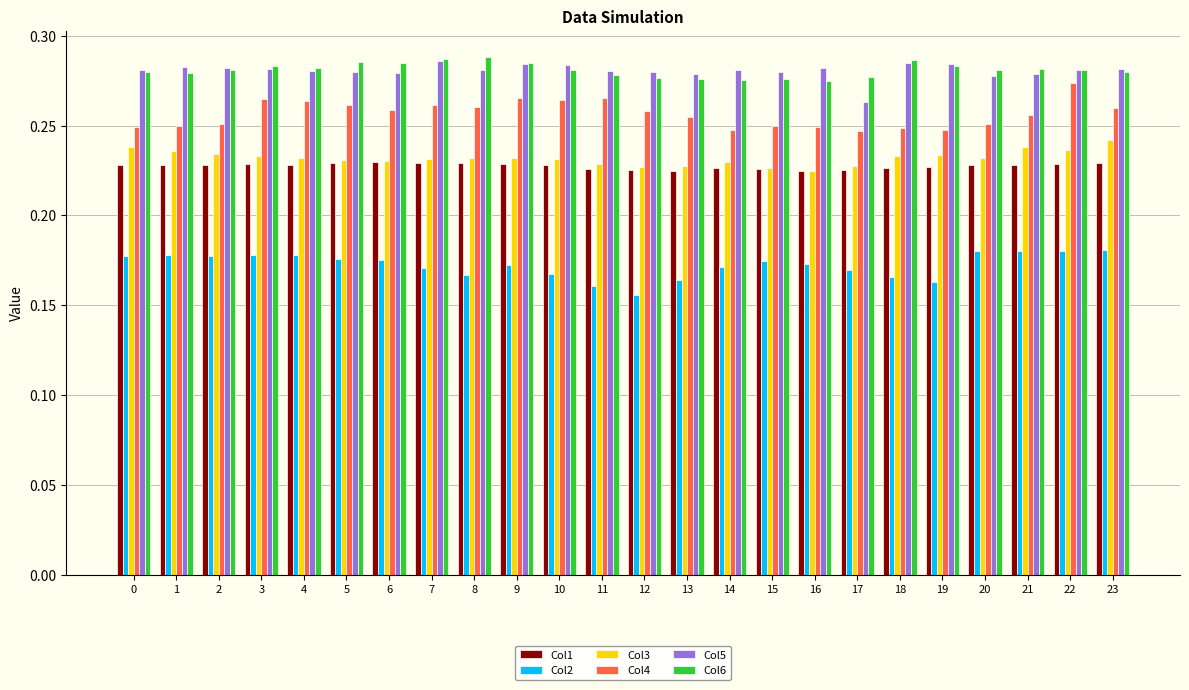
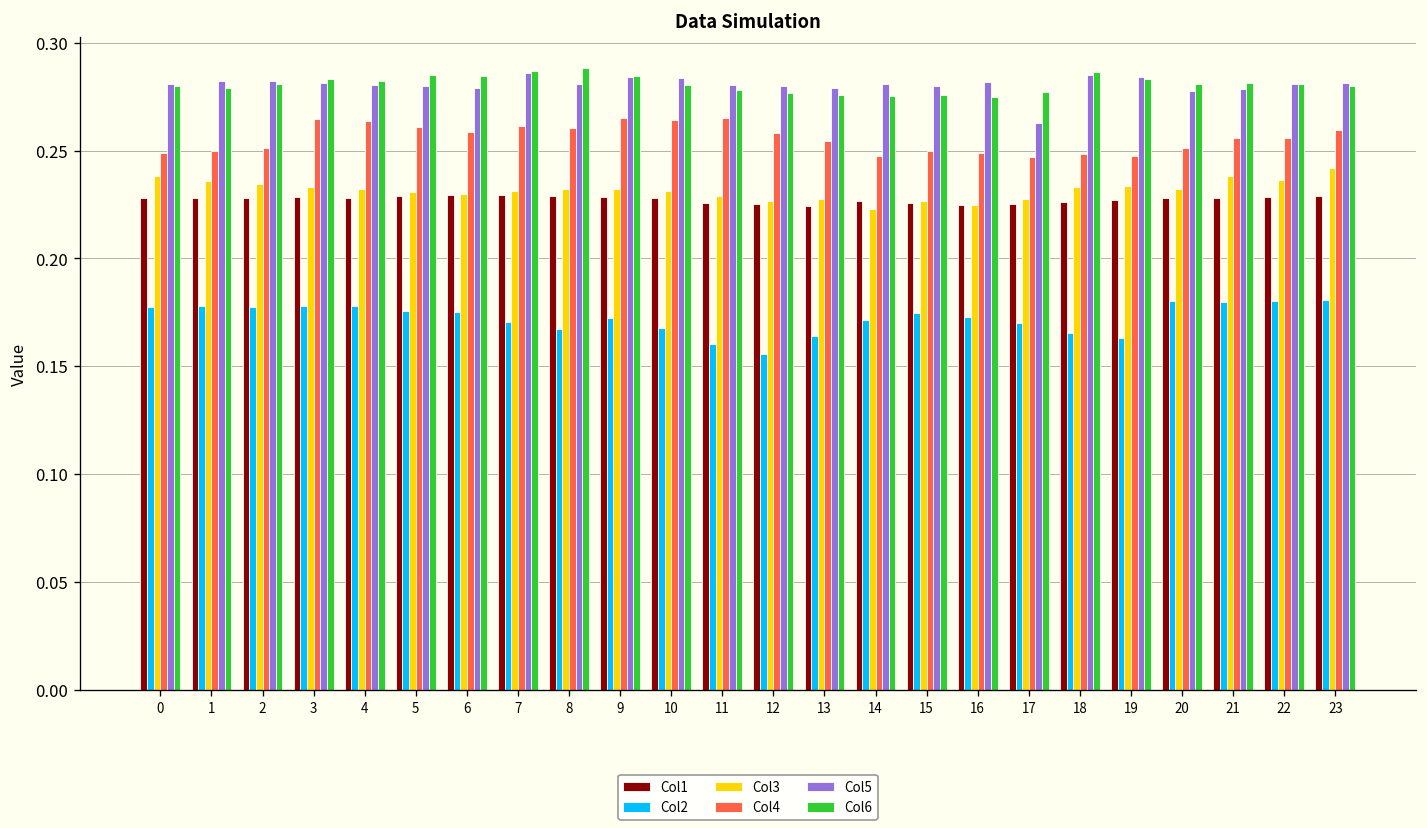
  {
    "Col1": {
      "0": 0.228,
      "1": 0.228,
      "2": 0.228,
      "3": 0.228,
      "4": 0.228,
      "5": 0.229,
      "6": 0.230,
      "7": 0.229,
      "8": 0.229,
      "9": 0.229,
      "10": 0.228,
      "11": 0.226,
      "12": 0.225,
      "13": 0.225,
      "14": 0.226,
      "15": 0.226,
      "16": 0.225,
      "17": 0.225,
      "18": 0.226,
      "19": 0.227,
      "20": 0.228,
      "21": 0.228,
      "22": 0.228,
      "23": 0.229
    },
    "Col2": {
      "0": 0.177,
      "1": 0.178,
      "2": 0.177,
      "3": 0.178,
      "4": 0.178,
      "5": 0.176,
      "6": 0.175,
      "7": 0.171,
      "8": 0.167,
      "9": 0.173,
      "10": 0.168,
      "11": 0.161,
      "12": 0.156,
      "13": 0.164,
      "14": 0.171,
      "15": 0.175,
      "16": 0.173,
      "17": 0.170,
      "18": 0.166,
      "19": 0.163,
      "20": 0.180,
      "21": 0.180,
      "22": 0.180,
      "23": 0.181
    },
    "Col3": {
      "0": 0.238,
      "1": 0.236,
      "2": 0.234,
      "3": 0.233,
      "4": 0.232,
      "5": 0.231,
      "6": 0.230,
      "7": 0.231,
      "8": 0.232,
      "9": 0.232,
      "10": 0.231,
      "11": 0.229,
      "12": 0.227,
      "13": 0.228,
-     "14": 0.230,
+     "14": 0.223,
      "15": 0.226,
      "16": 0.225,
      "17": 0.227,
      "18": 0.233,
      "19": 0.234,
      "20": 0.232,
      "21": 0.238,
      "22": 0.236,
      "23": 0.242
    },
    "Col4": {
      "0": 0.249,
      "1": 0.250,
      "2": 0.251,
      "3": 0.264,
      "4": 0.264,
      "5": 0.261,
      "6": 0.259,
      "7": 0.262,
      "8": 0.260,
      "9": 0.265,
      "10": 0.264,
      "11": 0.265,
      "12": 0.258,
      "13": 0.255,
      "14": 0.248,
      "15": 0.250,
      "16": 0.249,
      "17": 0.247,
      "18": 0.248,
      "19": 0.248,
      "20": 0.251,
      "21": 0.256,
-     "22": 0.274,
+     "22": 0.256,
      "23": 0.260
    },
    "Col5": {
      "0": 0.281,
      "1": 0.282,
      "2": 0.282,
      "3": 0.281,
      "4": 0.280,
      "5": 0.280,
      "6": 0.279,
      "7": 0.286,
      "8": 0.281,
      "9": 0.284,
      "10": 0.284,
      "11": 0.281,
      "12": 0.280,
      "13": 0.279,
      "14": 0.281,
      "15": 0.280,
      "16": 0.282,
      "17": 0.263,
      "18": 0.285,
      "19": 0.284,
      "20": 0.278,
      "21": 0.279,
      "22": 0.281,
      "23": 0.281
    },
    "Col6": {
      "0": 0.280,
      "1": 0.279,
      "2": 0.281,
      "3": 0.283,
      "4": 0.282,
      "5": 0.285,
      "6": 0.285,
      "7": 0.287,
      "8": 0.288,
      "9": 0.285,
      "10": 0.281,
      "11": 0.278,
      "12": 0.277,
      "13": 0.276,
      "14": 0.275,
      "15": 0.276,
      "16": 0.275,
      "17": 0.277,
      "18": 0.287,
      "19": 0.283,
      "20": 0.281,
      "21": 0.281,
      "22": 0.281,
      "23": 0.280
    }
  }
